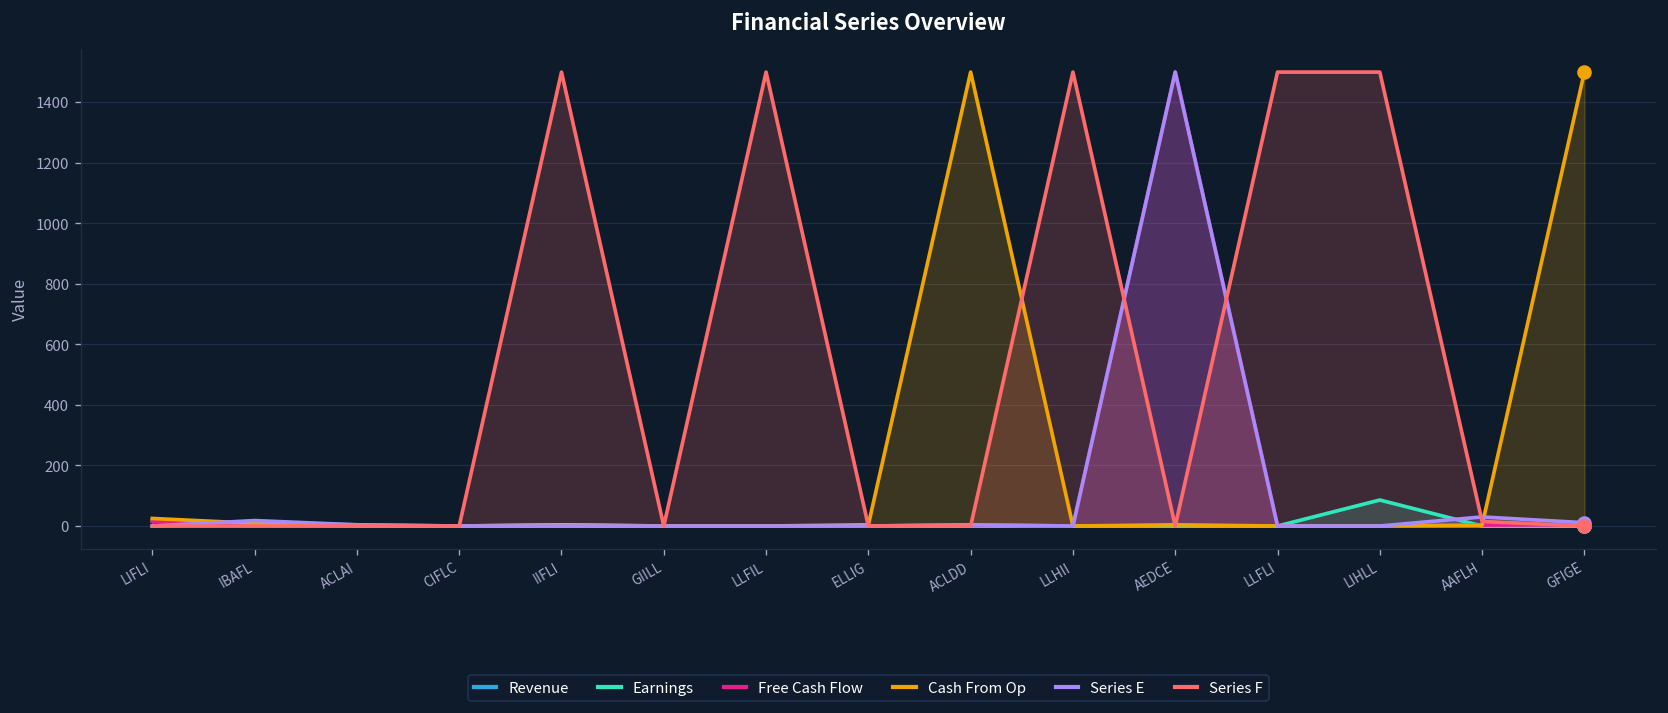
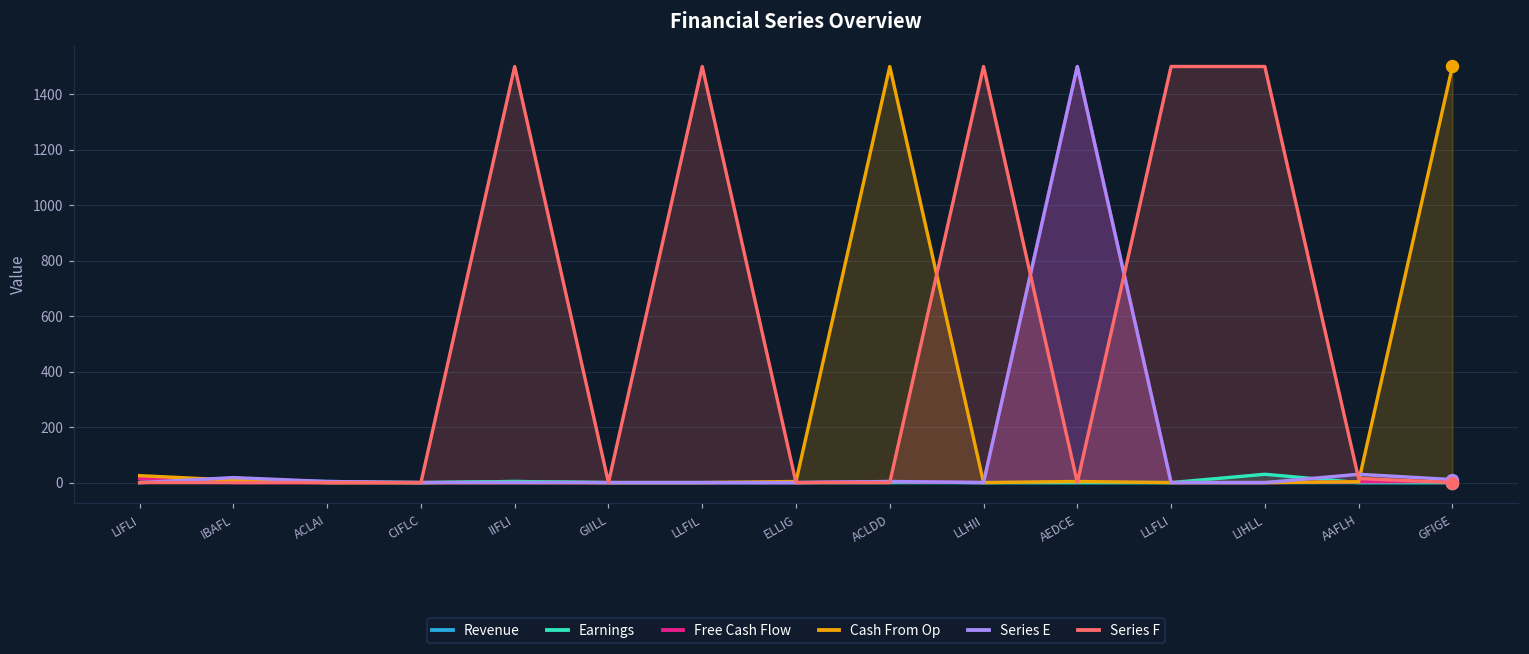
  {
    "Earnings": {
-     "LIHLL": 90
+     "LIHLL": 30
    },
    "Series F": {
      "IIFLI": 1500,
      "LLFIL": 1500,
      "LLHII": 1500,
      "LLFLI": 1500,
      "LIHLL": 1500,
      "AAFLH": 20
    }
  }
